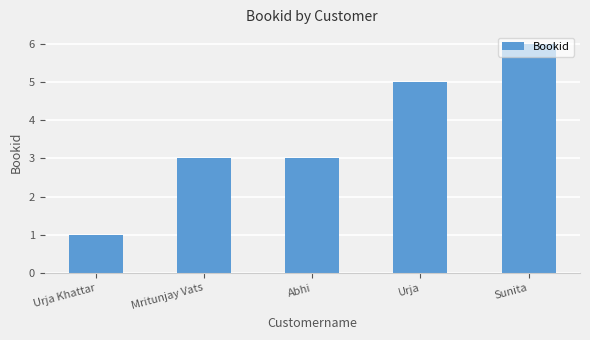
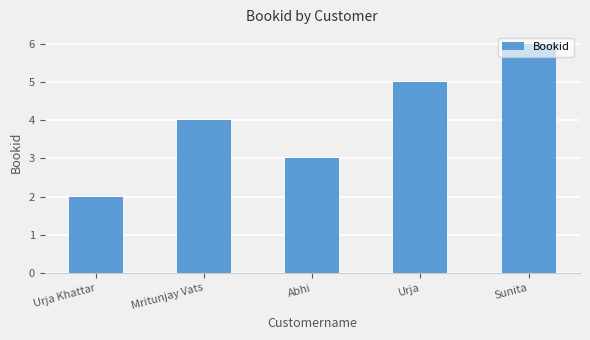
  {
-   "Urja Khattar": 1,
-   "Mritunjay Vats": 3,
+   "Urja Khattar": 2,
+   "Mritunjay Vats": 4,
    "Abhi": 3,
    "Urja": 5
  }
